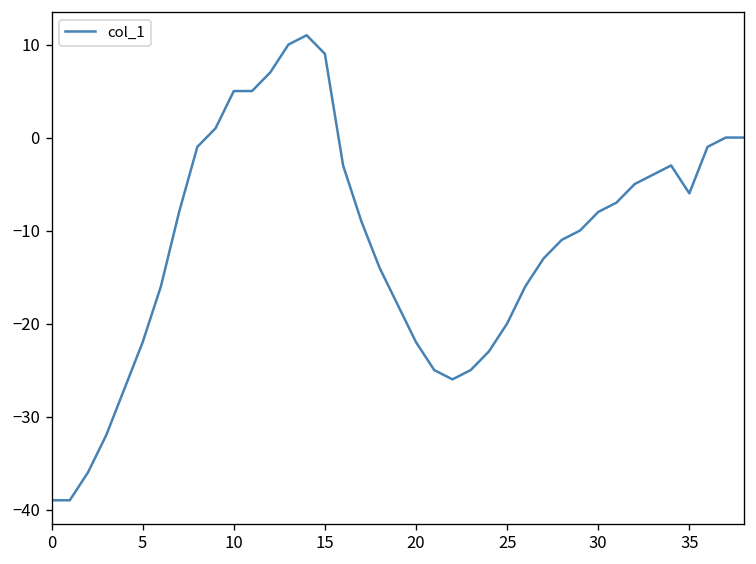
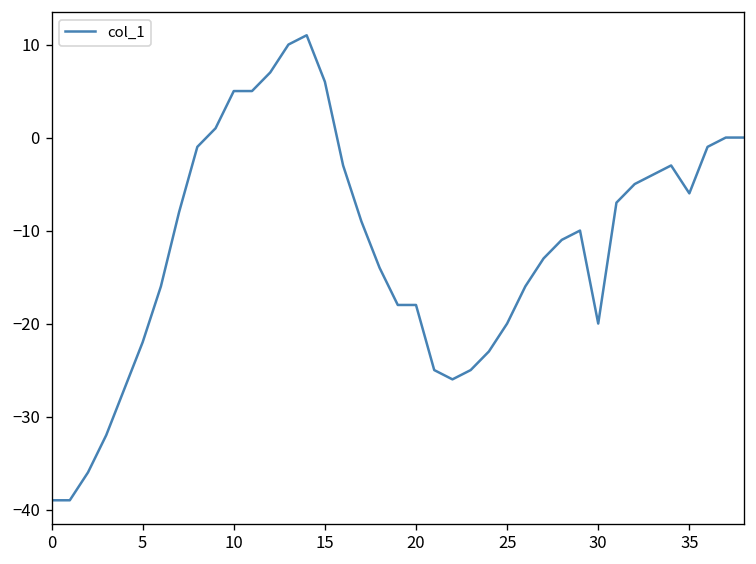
  {
    "0": -39,
    "5": -22,
    "10": 5,
-   "15": 9,
-   "20": -22,
+   "15": 6,
+   "20": -18,
    "25": -20,
-   "30": -8,
+   "30": -20,
    "35": -6
  }
